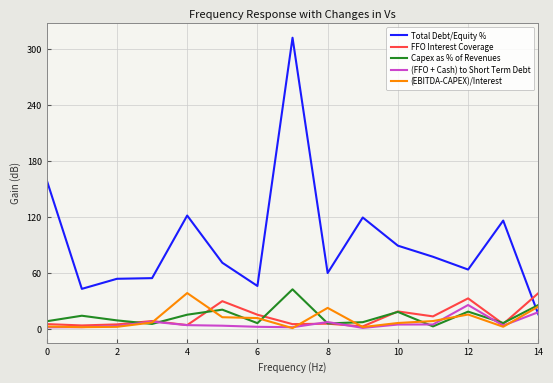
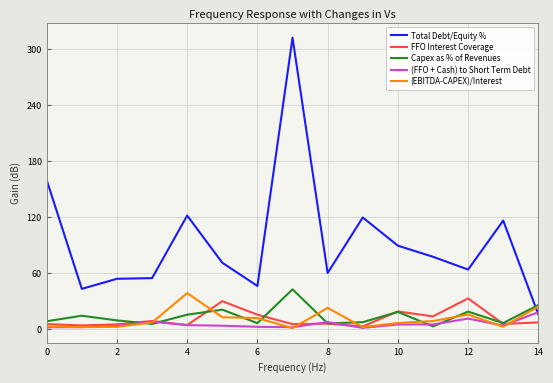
  {
    "Total Debt/Equity %": {
      "0": 160,
      "2": 50,
      "4": 120,
      "6": 50,
      "8": 60,
      "10": 90,
      "12": 60
    },
    "FFO Interest Coverage": {
      "6": 20,
      "12": 30,
-     "14": 40
+     "14": 10
    },
    "Capex as % of Revenues": {
      "0": 10,
      "2": 10,
      "4": 20,
      "6": 10,
      "12": 20
    },
    "(FFO + Cash) to Short Term Debt": {
      "6": 0,
-     "12": 30
+     "12": 10
    },
    "(EBITDA-CAPEX)/Interest": {
      "4": 40,
      "6": 10,
      "8": 20,
      "12": 20
    }
  }
